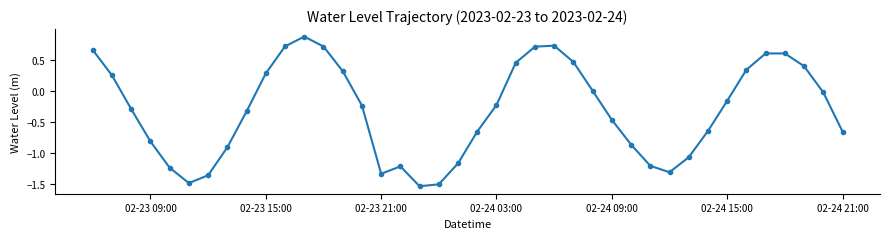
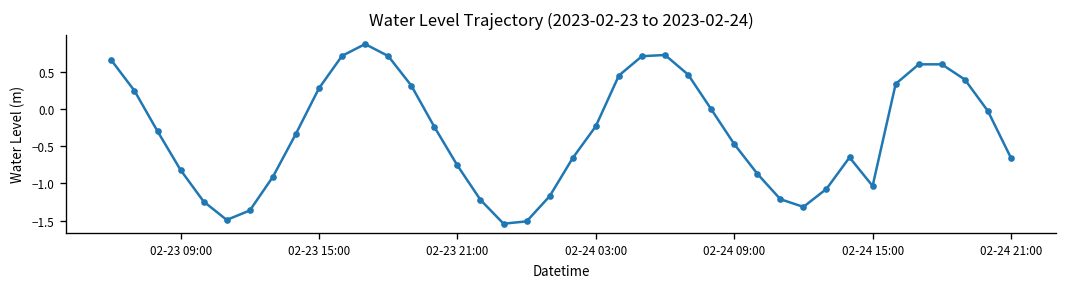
  {
    "02-23 09:00": -0.8,
    "02-23 15:00": 0.3,
-   "02-23 21:00": -1.3,
+   "02-23 21:00": -0.8,
    "02-24 03:00": -0.2,
    "02-24 09:00": -0.5,
-   "02-24 15:00": -0.2,
+   "02-24 15:00": -1.0,
    "02-24 21:00": -0.7
  }
